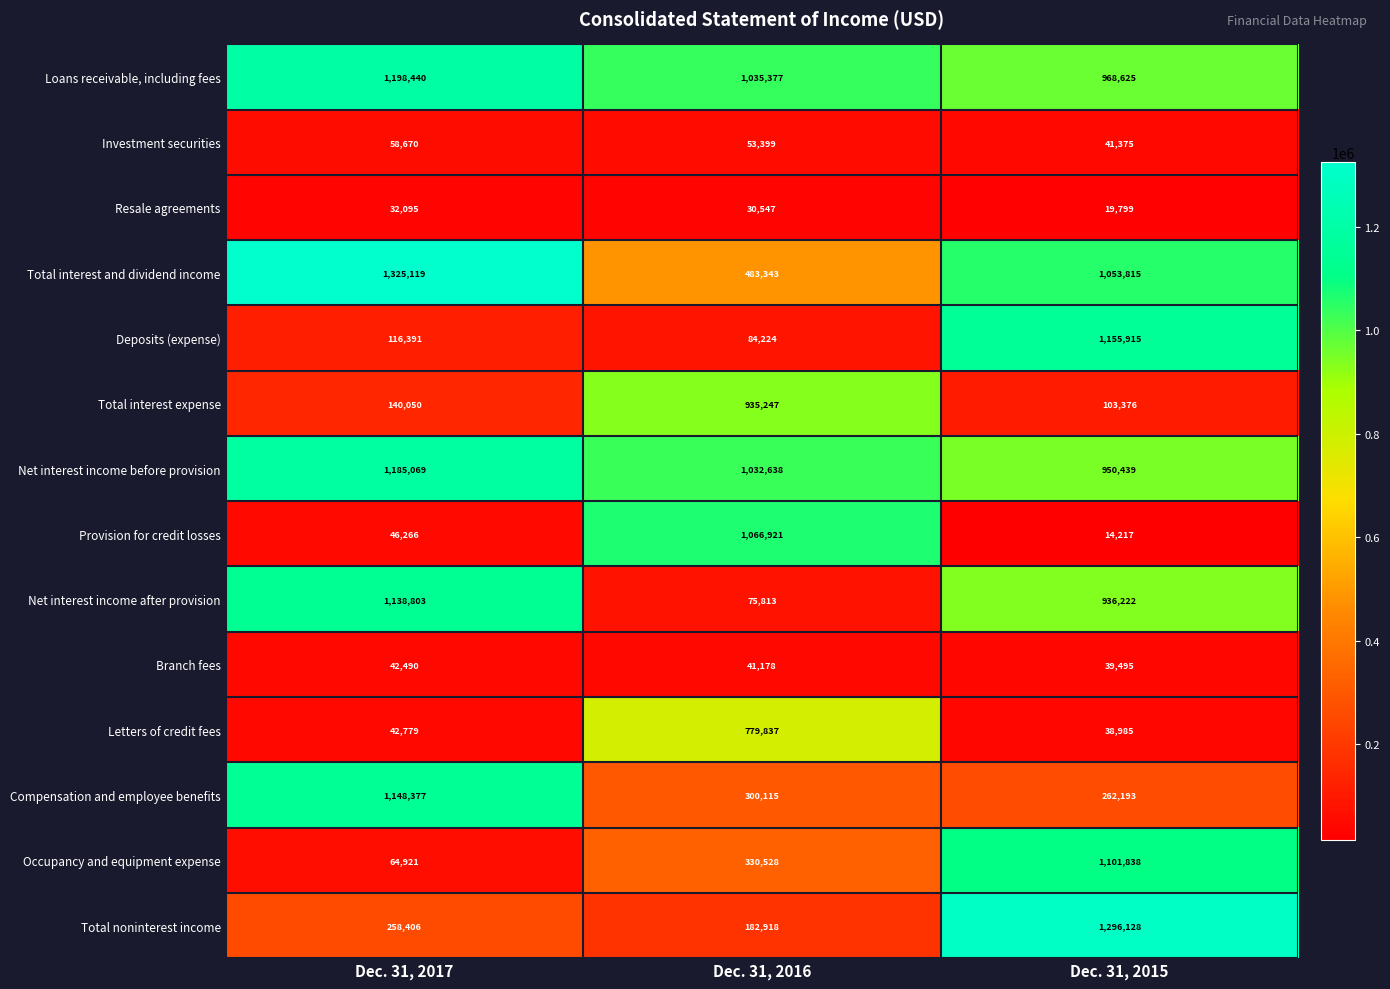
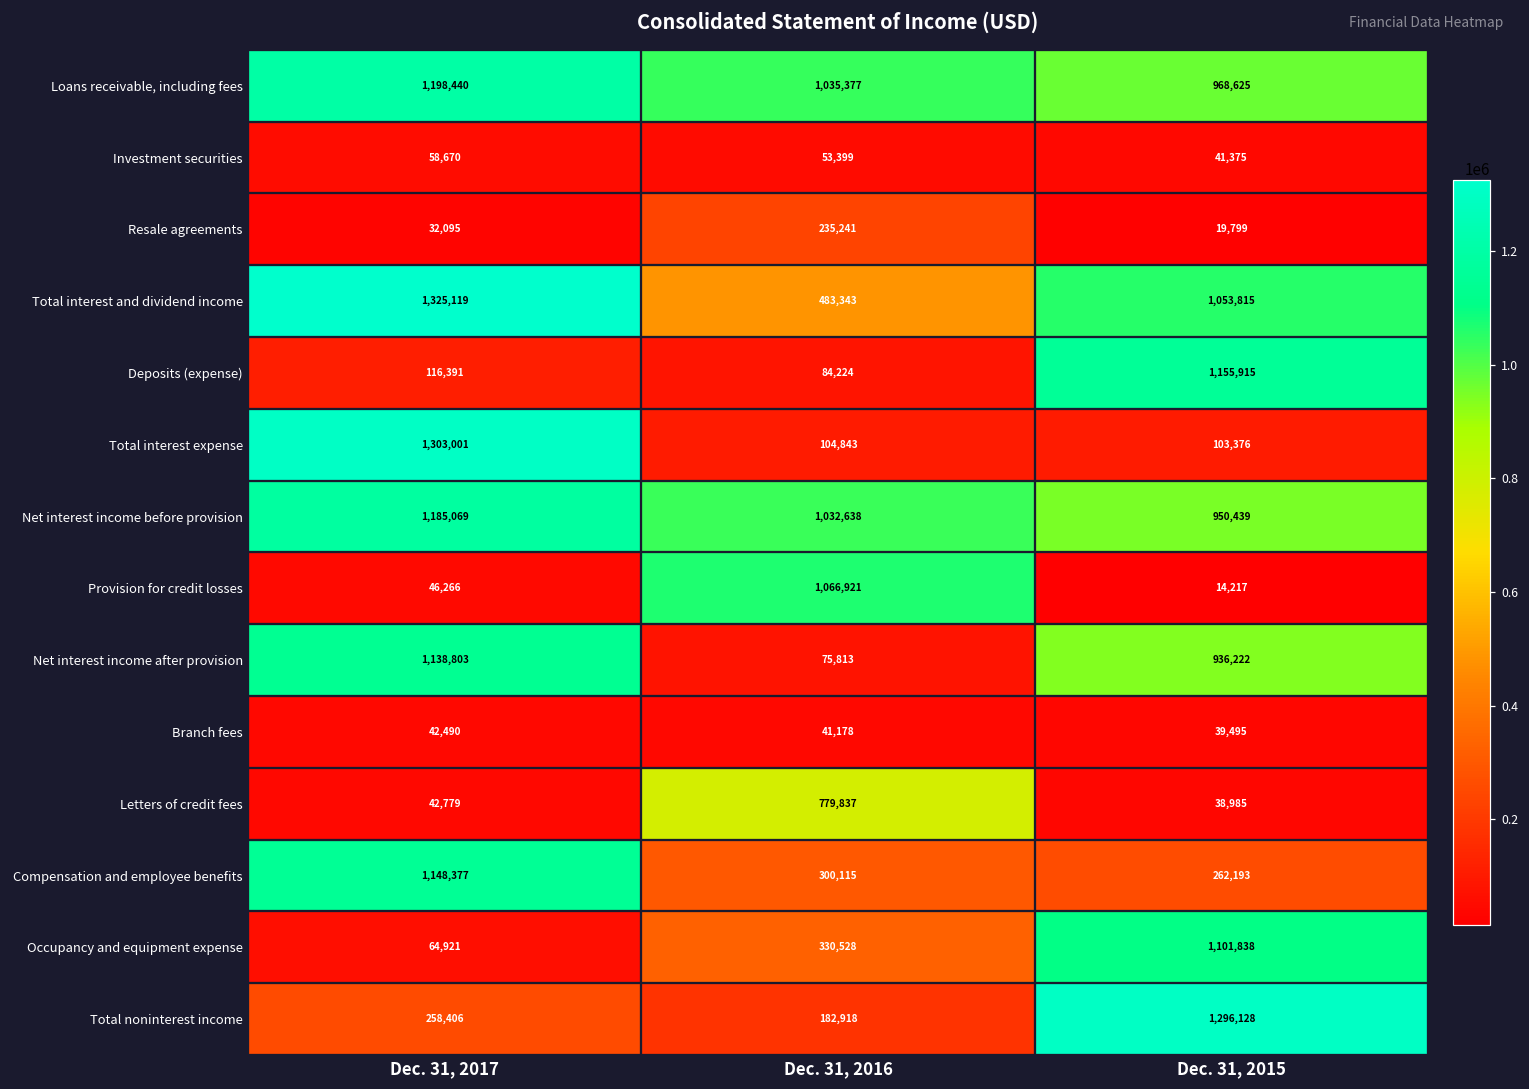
  {
    "Loans receivable, including fees": {
      "Dec. 31, 2017": "1,198,440",
      "Dec. 31, 2016": "1,035,377",
      "Dec. 31, 2015": "968,625"
    },
    "Investment securities": {
      "Dec. 31, 2017": "58,670",
      "Dec. 31, 2016": "53,399",
      "Dec. 31, 2015": "41,375"
    },
    "Resale agreements": {
      "Dec. 31, 2017": "32,095",
-     "Dec. 31, 2016": "30,547",
+     "Dec. 31, 2016": "235,241",
      "Dec. 31, 2015": "19,799"
    },
    "Total interest and dividend income": {
      "Dec. 31, 2017": "1,325,119",
      "Dec. 31, 2016": "483,343",
      "Dec. 31, 2015": "1,053,815"
    },
    "Deposits (expense)": {
      "Dec. 31, 2017": "116,391",
      "Dec. 31, 2016": "84,224",
      "Dec. 31, 2015": "1,155,915"
    },
    "Total interest expense": {
-     "Dec. 31, 2017": "140,050",
-     "Dec. 31, 2016": "935,247",
+     "Dec. 31, 2017": "1,303,001",
+     "Dec. 31, 2016": "104,843",
      "Dec. 31, 2015": "103,376"
    },
    "Net interest income before provision": {
      "Dec. 31, 2017": "1,185,069",
      "Dec. 31, 2016": "1,032,638",
      "Dec. 31, 2015": "950,439"
    },
    "Provision for credit losses": {
      "Dec. 31, 2017": "46,266",
      "Dec. 31, 2016": "1,066,921",
      "Dec. 31, 2015": "14,217"
    },
    "Net interest income after provision": {
      "Dec. 31, 2017": "1,138,803",
      "Dec. 31, 2016": "75,813",
      "Dec. 31, 2015": "936,222"
    },
    "Branch fees": {
      "Dec. 31, 2017": "42,490",
      "Dec. 31, 2016": "41,178",
      "Dec. 31, 2015": "39,495"
    },
    "Letters of credit fees": {
      "Dec. 31, 2017": "42,779",
      "Dec. 31, 2016": "779,837",
      "Dec. 31, 2015": "38,985"
    },
    "Compensation and employee benefits": {
      "Dec. 31, 2017": "1,148,377",
      "Dec. 31, 2016": "300,115",
      "Dec. 31, 2015": "262,193"
    },
    "Occupancy and equipment expense": {
      "Dec. 31, 2017": "64,921",
      "Dec. 31, 2016": "330,528",
      "Dec. 31, 2015": "1,101,838"
    },
    "Total noninterest income": {
      "Dec. 31, 2017": "258,406",
      "Dec. 31, 2016": "182,918",
      "Dec. 31, 2015": "1,296,128"
    }
  }
